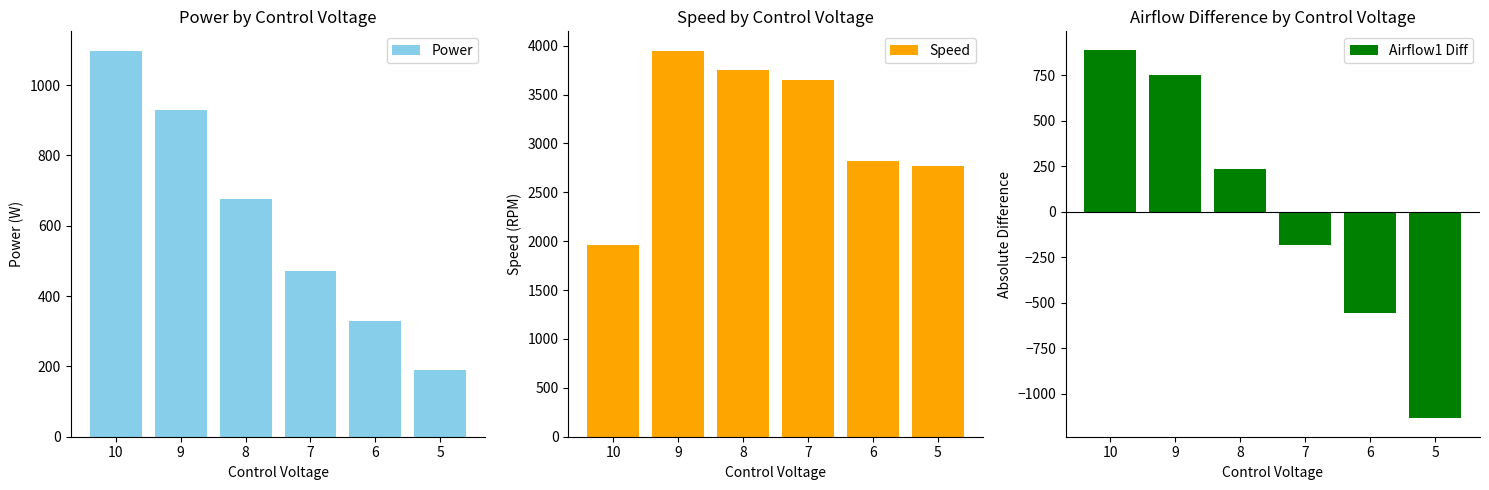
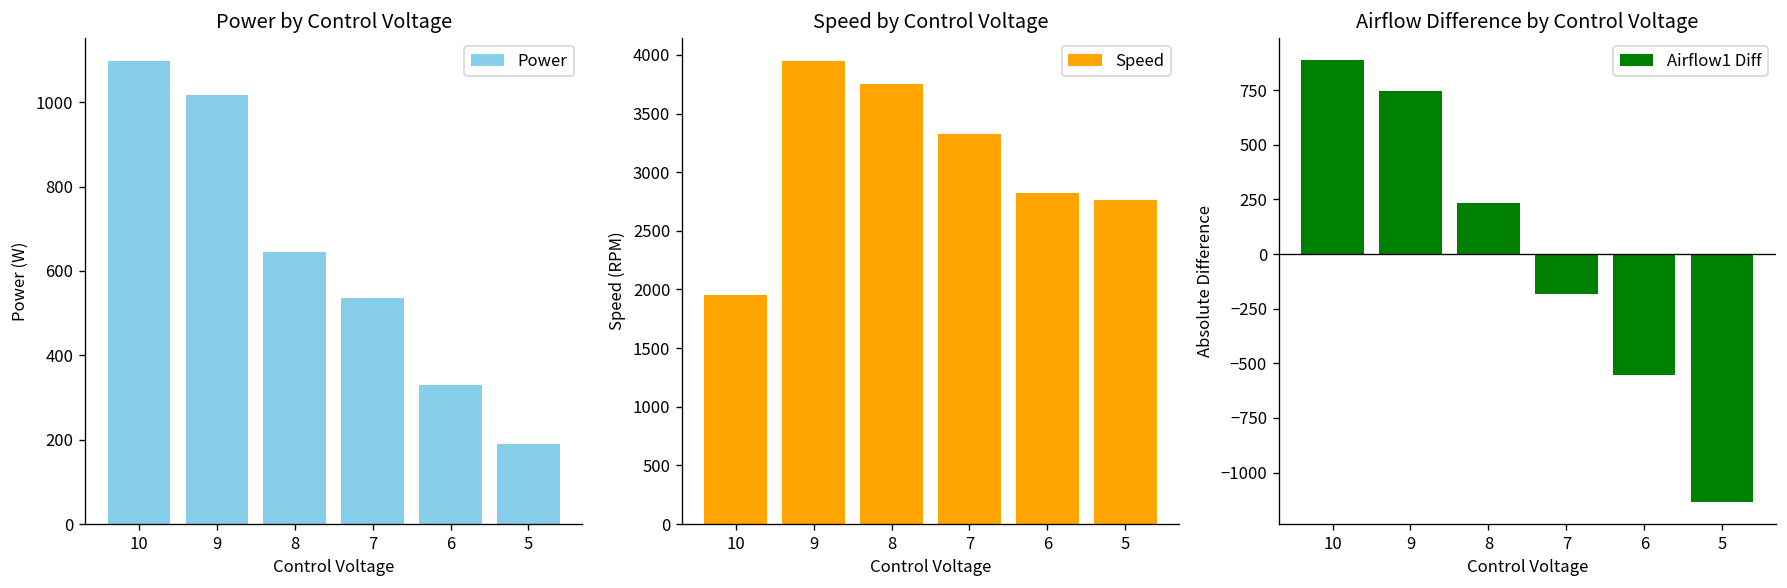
  {
    "Power by Control Voltage": {
      "10": 1100,
-     "9": 930,
-     "8": 680,
-     "7": 470,
+     "9": 1020,
+     "8": 640,
+     "7": 540,
      "6": 330,
      "5": 190
    },
    "Speed by Control Voltage": {
      "10": 2000,
      "9": 4000,
      "8": 3800,
-     "7": 3600,
+     "7": 3300,
      "6": 2800,
      "5": 2800
    },
    "Airflow Difference by Control Voltage": {
      "10": 890,
      "9": 750,
      "8": 230,
      "7": -180,
      "6": -550,
      "5": -1130
    }
  }
